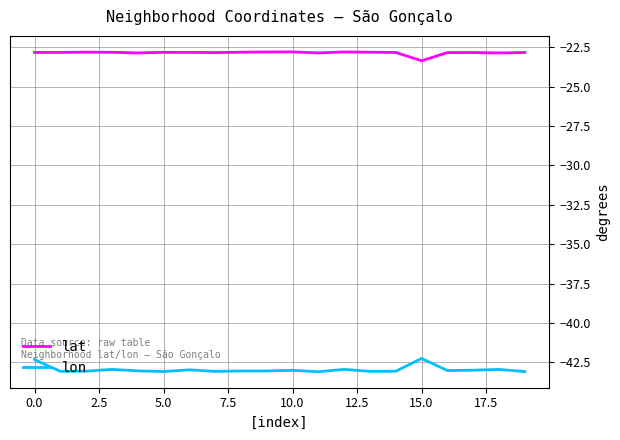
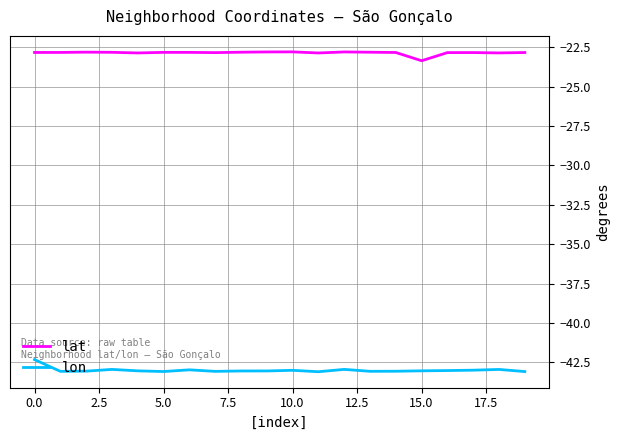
  {
    "lat": {
      "0.0": -22.8,
      "5.0": -22.8,
      "10.0": -22.8,
      "15.0": -23.4
    },
    "lon": {
      "0.0": -42.3,
      "5.0": -43.1,
      "10.0": -43.0,
-     "15.0": -42.2
+     "15.0": -43.0
    }
  }
